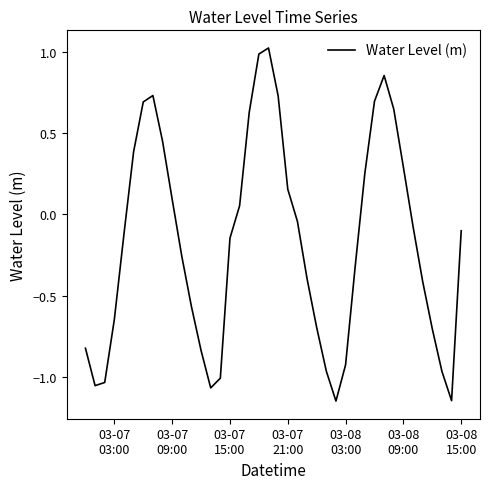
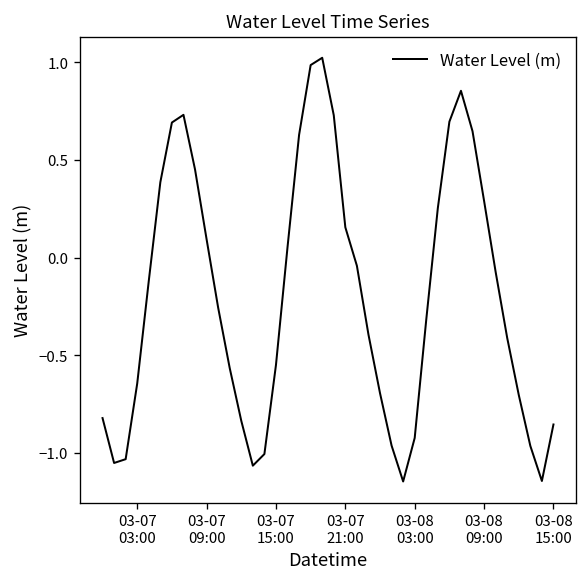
  {
    "03-07 03:00": -0.64,
    "03-07 09:00": 0.09,
-   "03-07 15:00": -0.15,
+   "03-07 15:00": -0.55,
    "03-07 21:00": 0.15,
    "03-08 03:00": -0.92,
    "03-08 09:00": 0.29,
-   "03-08 15:00": -0.10
+   "03-08 15:00": -0.85
  }
